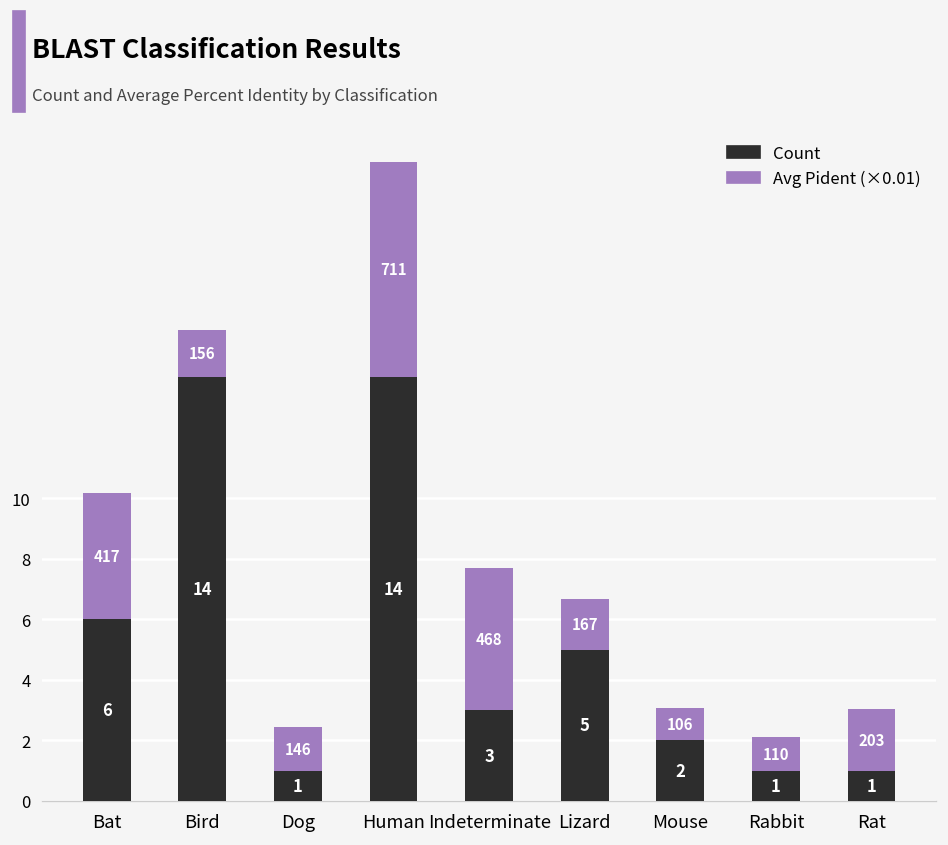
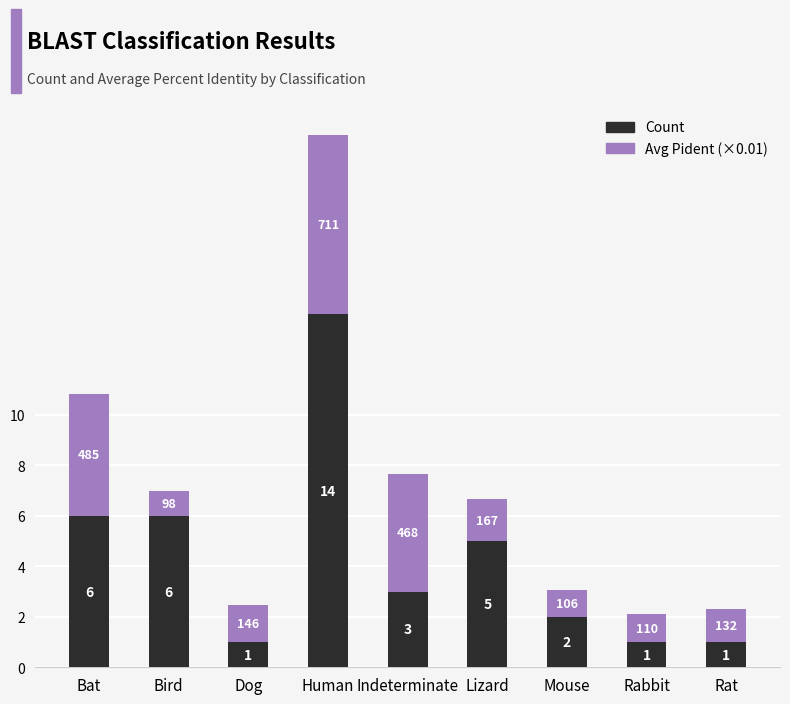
  {
    "Count": {
      "Bat": 6,
-     "Bird": 14,
+     "Bird": 6,
      "Dog": 1,
      "Human": 14,
      "Indeterminate": 3,
      "Lizard": 5,
      "Mouse": 2,
      "Rabbit": 1,
      "Rat": 1
    },
    "Avg Pident (×0.01)": {
-     "Bat": 417,
-     "Bird": 156,
-     "Rat": 203
+     "Bat": 485,
+     "Bird": 98,
+     "Rat": 132
    }
  }
